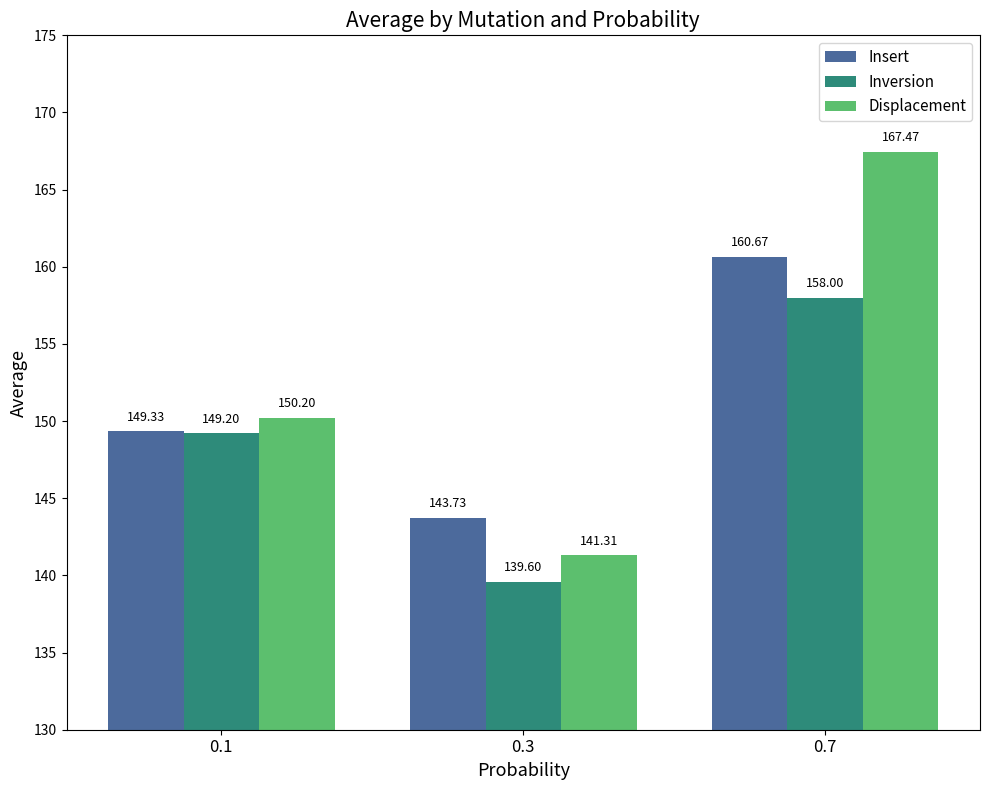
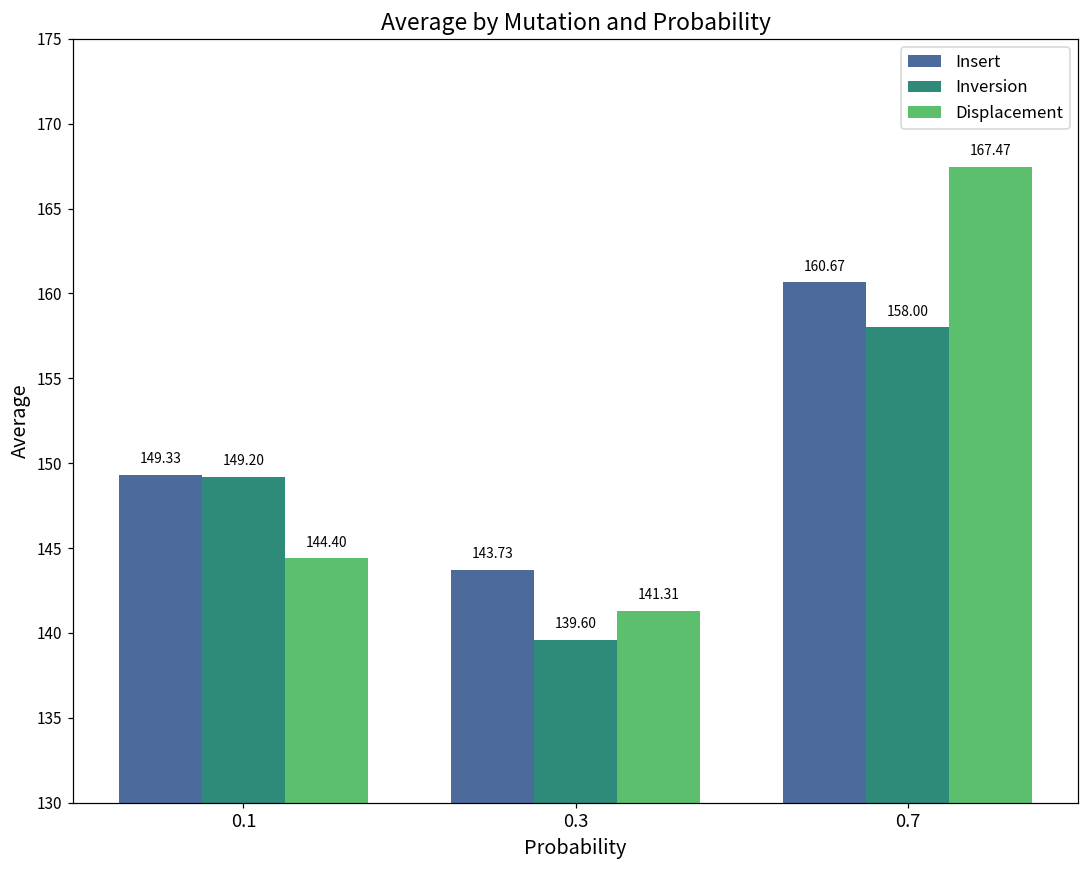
  {
    "Displacement": {
-     "0.1": 150.20,
+     "0.1": 144.40,
      "0.3": 141.31,
      "0.7": 167.47
    }
  }
